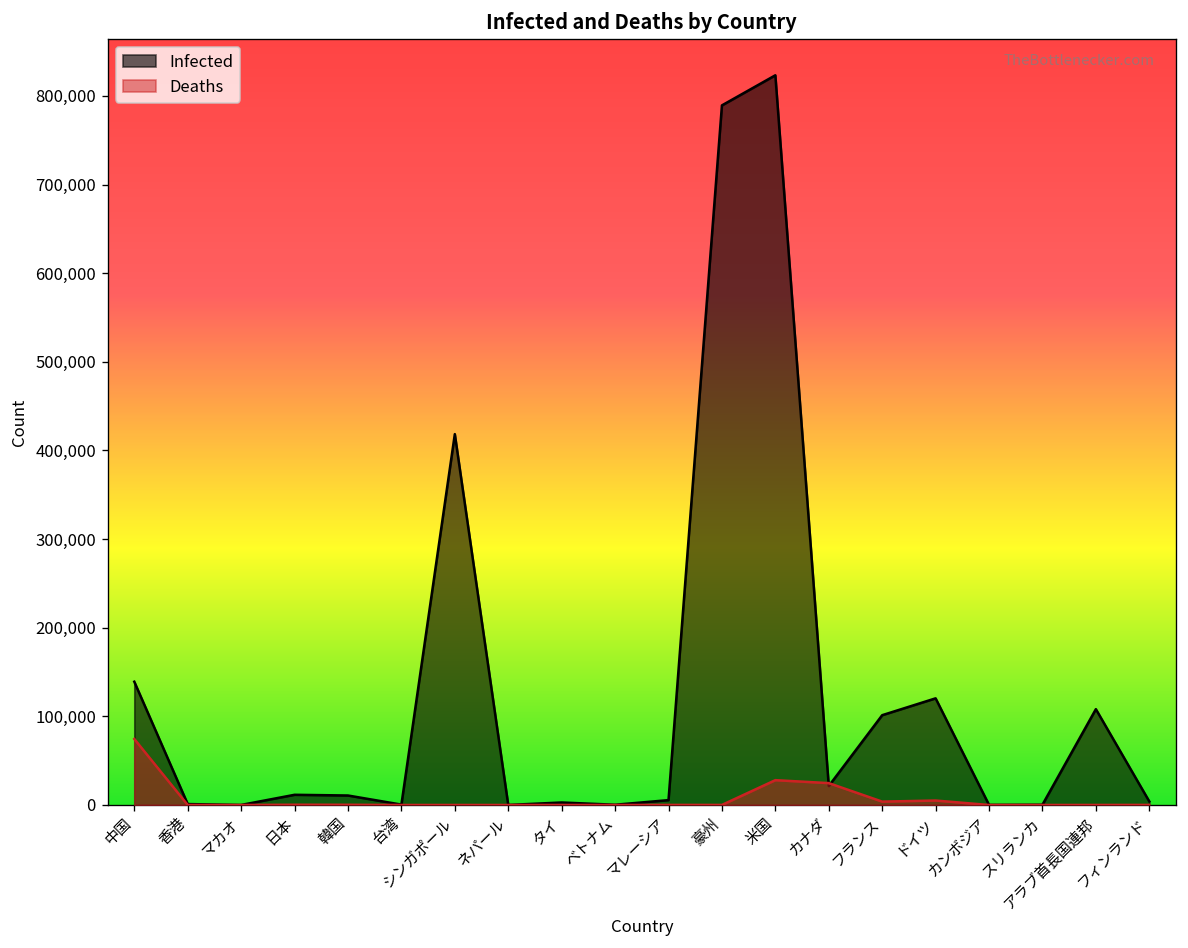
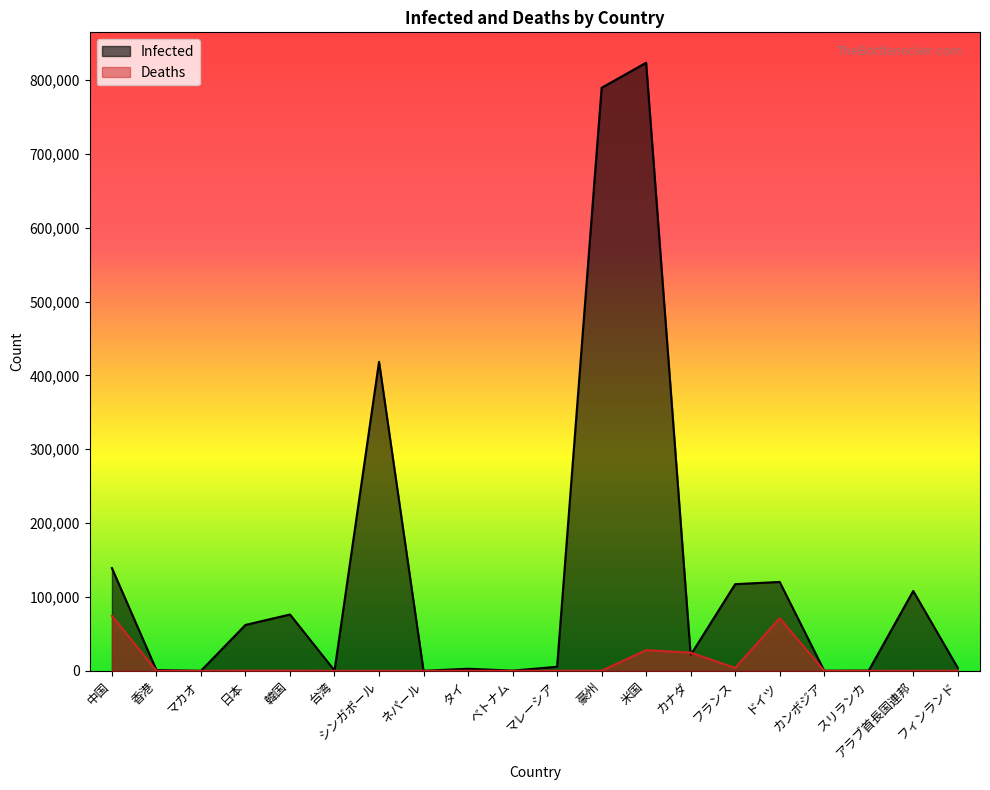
  {
    "Infected": {
      "中国": "140,000",
-     "日本": "10,000",
-     "韓国": "10,000",
+     "日本": "60,000",
+     "韓国": "80,000",
      "シンガポール": "420,000",
      "マレーシア": "10,000",
      "豪州": "790,000",
      "米国": "820,000",
-     "フランス": "100,000",
+     "フランス": "120,000",
      "ドイツ": "120,000",
      "アラブ首長国連邦": "110,000",
      "フィンランド": "0"
    },
    "Deaths": {
      "中国": "70,000",
      "日本": "0",
      "韓国": "0",
      "シンガポール": "0",
      "マレーシア": "0",
      "豪州": "0",
      "米国": "30,000",
      "フランス": "0",
-     "ドイツ": "10,000",
+     "ドイツ": "70,000",
      "アラブ首長国連邦": "0",
      "フィンランド": "0"
    }
  }
